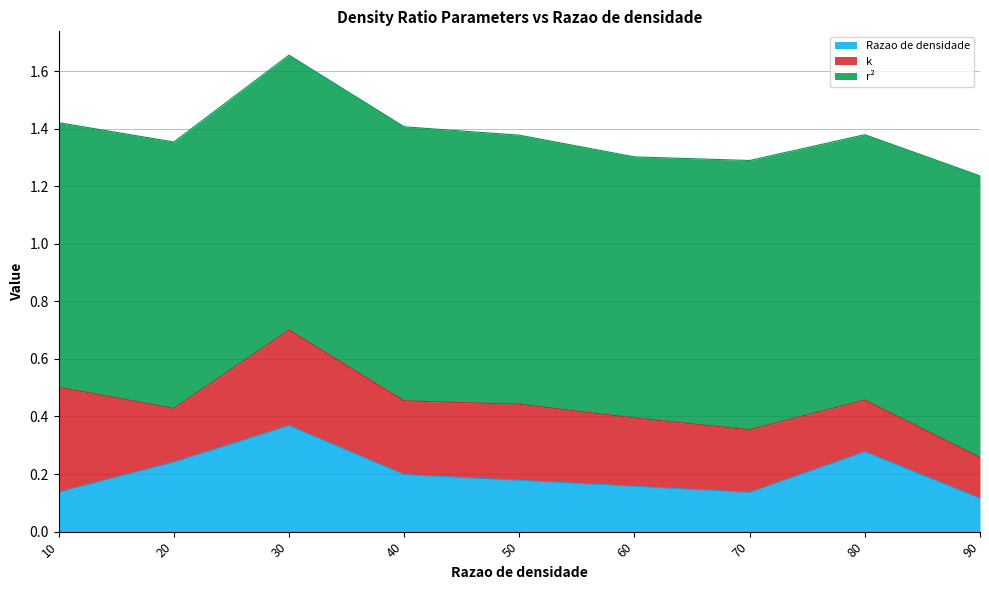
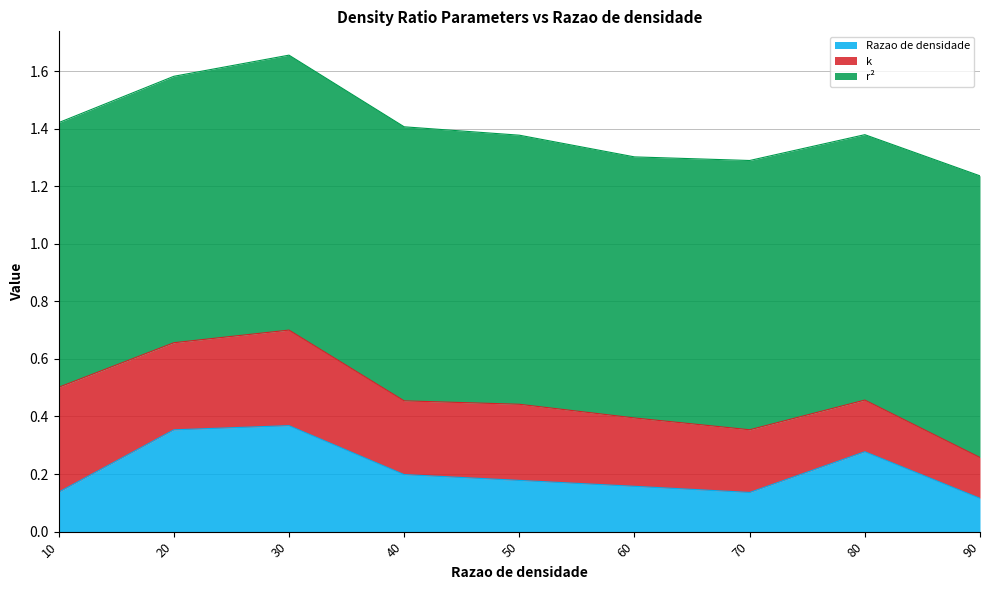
  {
    "Razao de densidade": {
      "10": 0.14,
-     "20": 0.24,
+     "20": 0.35,
      "30": 0.37,
      "40": 0.20,
      "50": 0.18,
      "60": 0.16,
      "70": 0.14,
      "80": 0.28,
      "90": 0.12
    },
    "k": {
      "10": 0.36,
-     "20": 0.19,
+     "20": 0.30,
      "30": 0.33,
      "40": 0.26,
      "50": 0.26,
      "60": 0.24,
      "70": 0.22,
      "80": 0.18,
      "90": 0.14
    },
    "r²": {
      "10": 0.92,
      "20": 0.93,
      "30": 0.96,
      "40": 0.95,
      "50": 0.93,
      "60": 0.91,
      "70": 0.94,
      "80": 0.92,
      "90": 0.98
    }
  }
